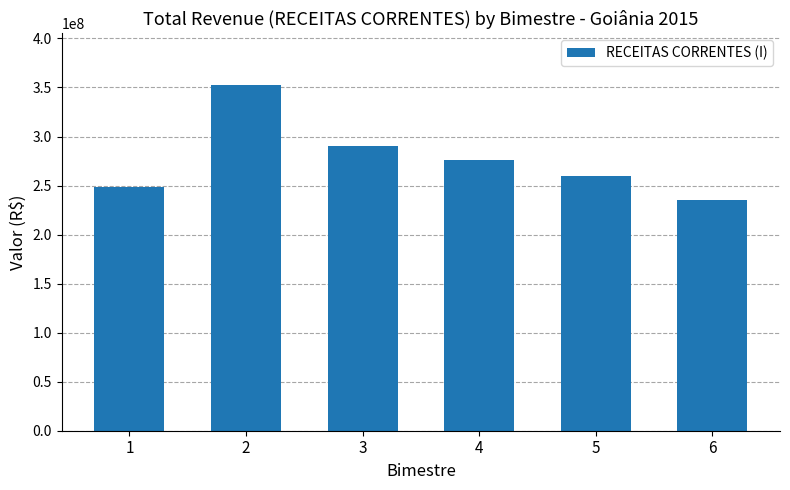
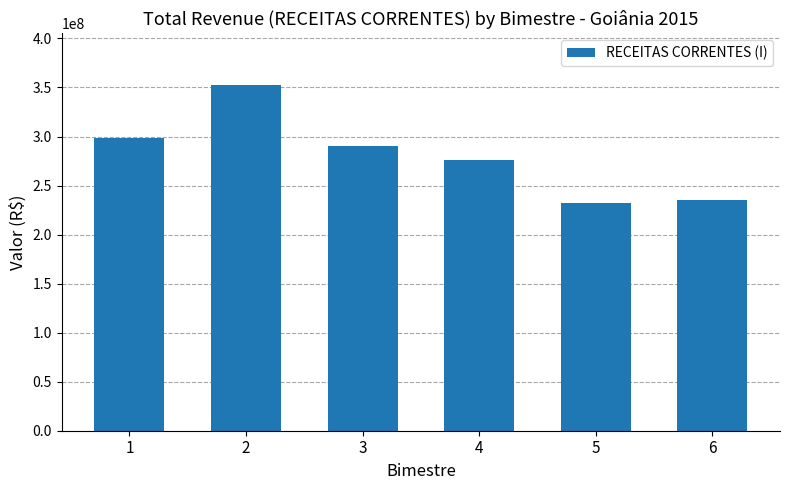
  {
-   "1": 250000000,
+   "1": 300000000,
    "2": 350000000,
    "3": 290000000,
    "4": 280000000,
-   "5": 260000000,
+   "5": 230000000,
    "6": 230000000
  }
